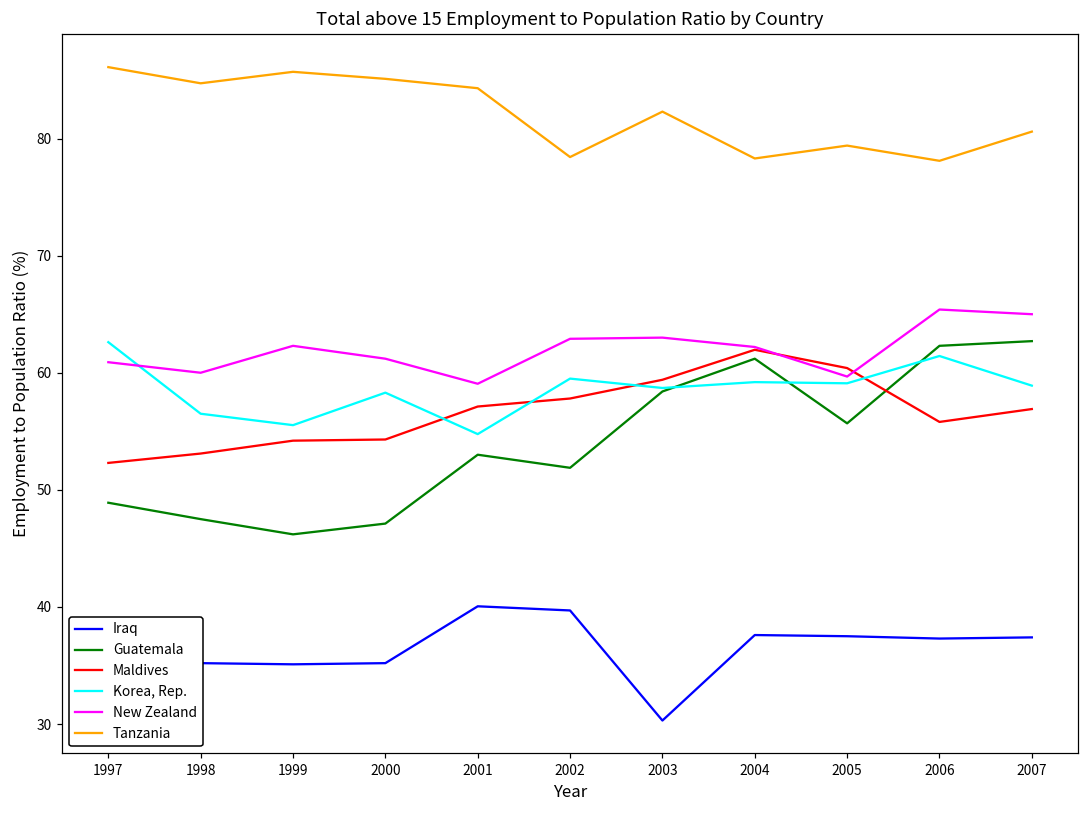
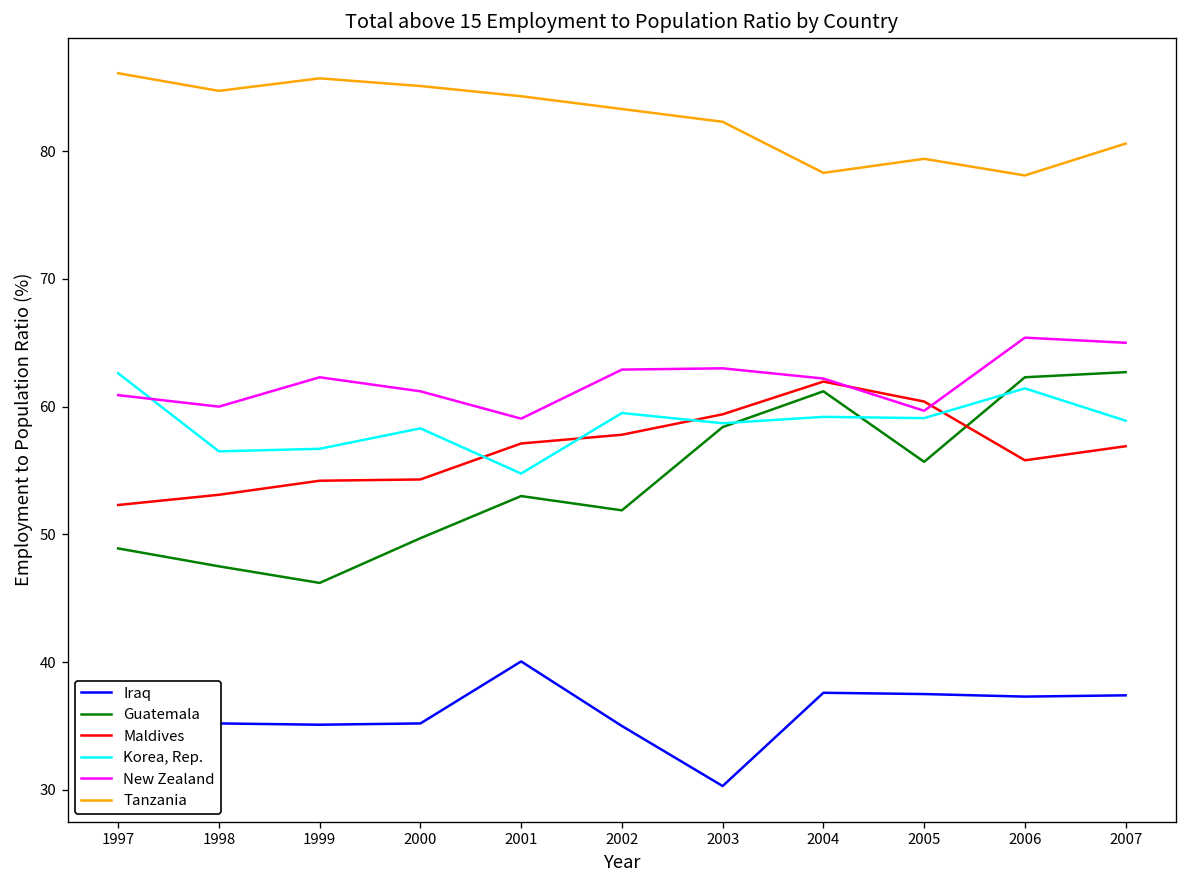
  {
    "Iraq": {
      "1999": 35.1,
      "2000": 35.2,
      "2001": 40.1,
-     "2002": 39.7,
+     "2002": 35.0,
      "2003": 30.3,
      "2004": 37.6,
      "2005": 37.5,
      "2006": 37.3,
      "2007": 37.4
    },
    "Guatemala": {
      "1997": 48.9,
      "1998": 47.5,
      "1999": 46.2,
-     "2000": 47.1,
+     "2000": 49.7,
      "2001": 53.0,
      "2002": 51.9,
      "2003": 58.4,
      "2004": 61.2,
      "2005": 55.7,
      "2006": 62.3,
      "2007": 62.7
    },
    "Maldives": {
      "1997": 52.3,
      "1998": 53.1,
      "1999": 54.2,
      "2000": 54.3,
      "2001": 57.1,
      "2002": 57.8,
      "2003": 59.4,
      "2004": 62.0,
      "2005": 60.4,
      "2006": 55.8,
      "2007": 56.9
    },
    "Korea, Rep.": {
      "1997": 62.6,
      "1998": 56.5,
-     "1999": 55.5,
+     "1999": 56.7,
      "2000": 58.3,
      "2001": 54.8,
      "2002": 59.5,
      "2003": 58.7,
      "2004": 59.2,
      "2005": 59.1,
      "2006": 61.4,
      "2007": 58.9
    },
    "New Zealand": {
      "1997": 60.9,
      "1998": 60.0,
      "1999": 62.3,
      "2000": 61.2,
      "2001": 59.1,
      "2002": 62.9,
      "2003": 63.0,
      "2004": 62.2,
      "2005": 59.7,
      "2006": 65.4,
      "2007": 65.0
    },
    "Tanzania": {
      "1997": 86.1,
      "1998": 84.7,
      "1999": 85.7,
      "2000": 85.1,
      "2001": 84.3,
-     "2002": 78.4,
+     "2002": 83.3,
      "2003": 82.3,
      "2004": 78.3,
      "2005": 79.4,
      "2006": 78.1,
      "2007": 80.6
    }
  }
